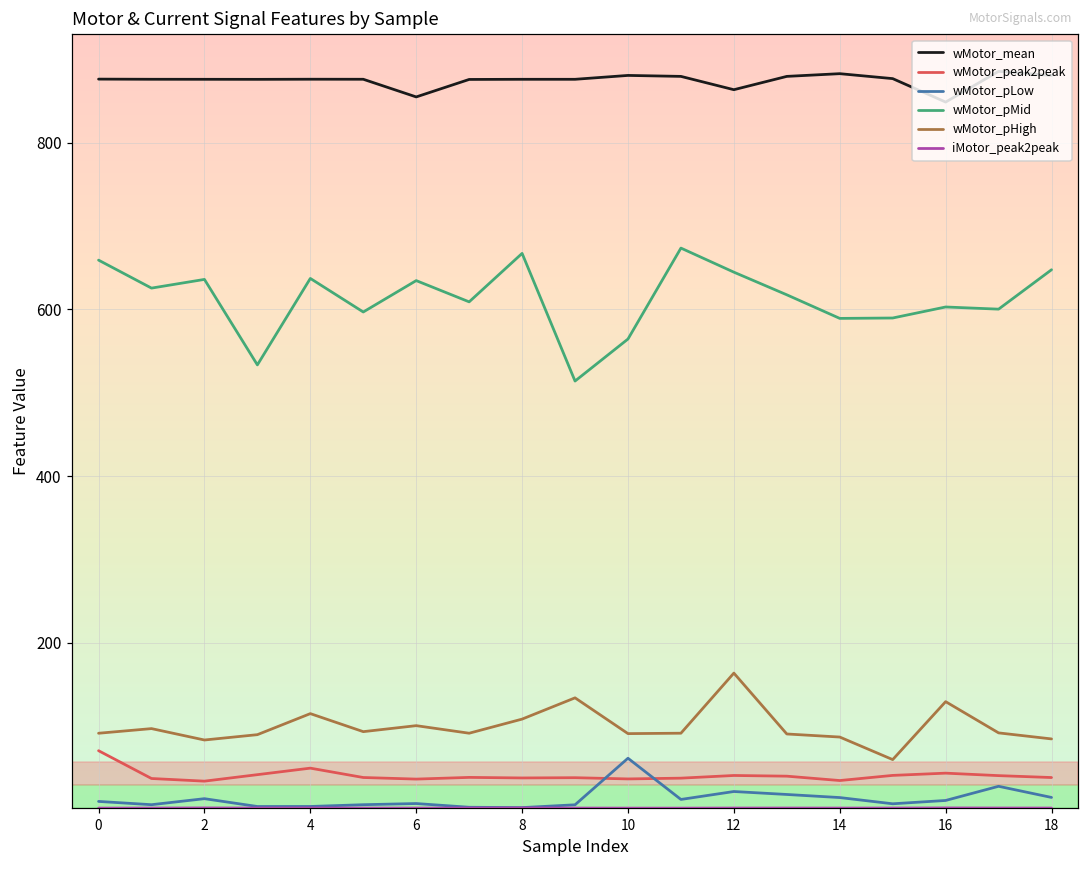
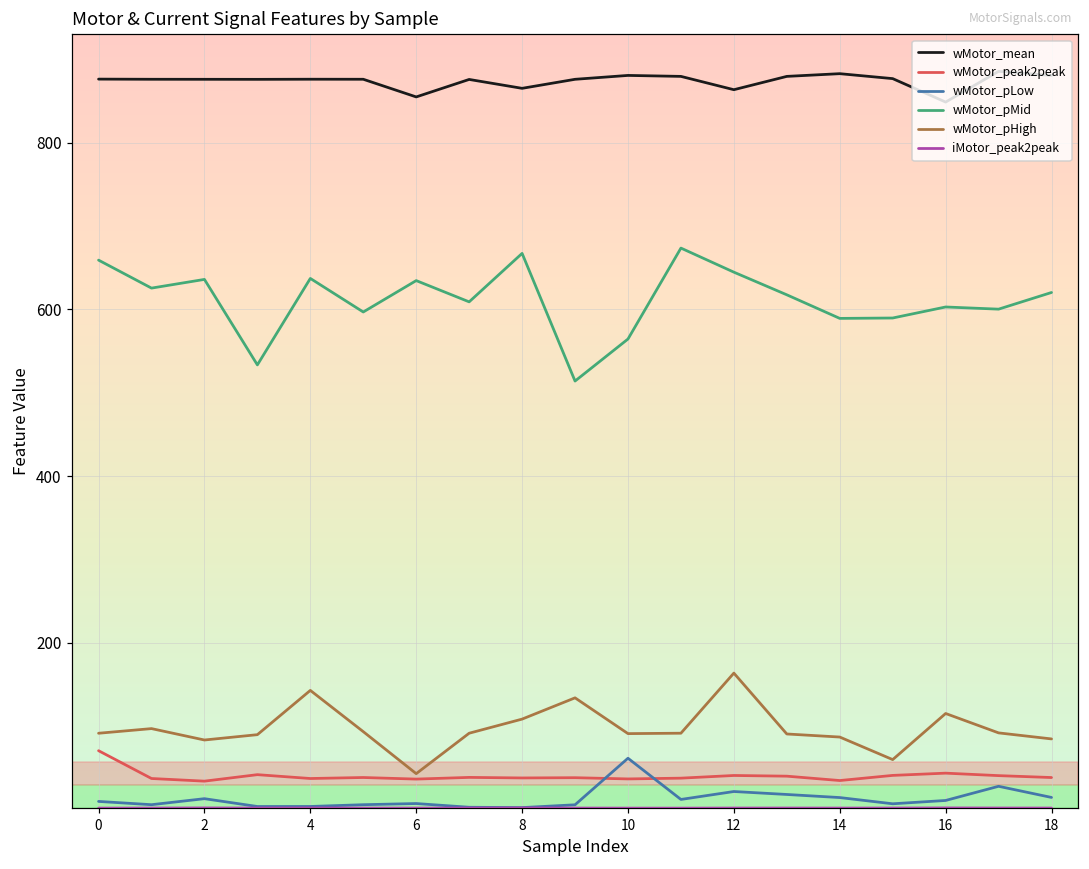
  {
    "wMotor_mean": {
      "0": 880,
      "2": 880,
      "4": 880,
      "6": 860,
-     "8": 880,
+     "8": 870,
      "10": 880,
      "12": 860,
      "14": 880
    },
    "wMotor_peak2peak": {
      "0": 70,
      "2": 30,
-     "4": 50,
+     "4": 40,
      "6": 40,
      "8": 40,
      "10": 40,
      "12": 40,
      "14": 30,
      "16": 40,
      "18": 40
    },
    "wMotor_pLow": {
      "10": 60
    },
    "wMotor_pMid": {
      "0": 660,
      "2": 640,
      "4": 640,
      "6": 630,
      "8": 670,
      "10": 560,
      "12": 640,
      "14": 590,
      "16": 600,
-     "18": 650
+     "18": 620
    },
    "wMotor_pHigh": {
      "0": 90,
      "2": 80,
-     "4": 110,
-     "6": 100,
+     "4": 140,
+     "6": 40,
      "8": 110,
      "10": 90,
      "12": 160,
      "14": 90,
-     "16": 130,
+     "16": 110,
      "18": 80
    }
  }
